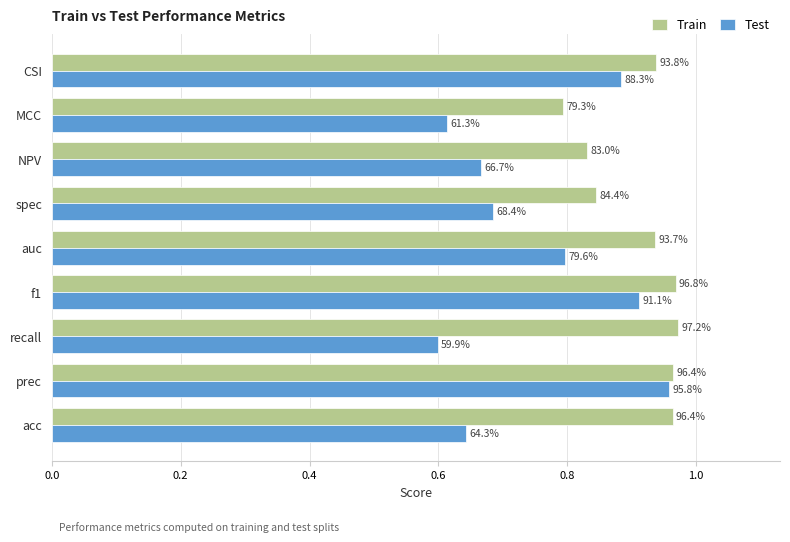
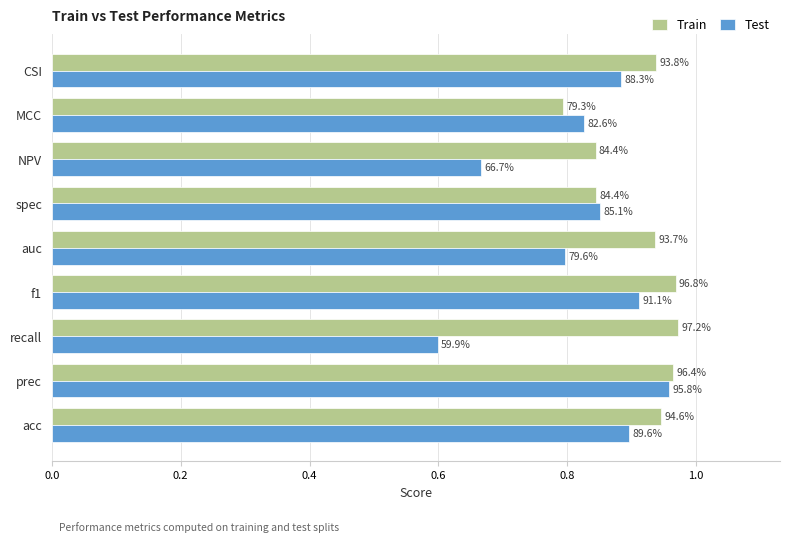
  {
    "Train": {
      "CSI": "93.8%",
      "MCC": "79.3%",
-     "NPV": "83.0%",
+     "NPV": "84.4%",
      "spec": "84.4%",
      "auc": "93.7%",
      "f1": "96.8%",
      "recall": "97.2%",
      "prec": "96.4%",
-     "acc": "96.4%"
+     "acc": "94.6%"
    },
    "Test": {
      "CSI": "88.3%",
-     "MCC": "61.3%",
+     "MCC": "82.6%",
      "NPV": "66.7%",
-     "spec": "68.4%",
+     "spec": "85.1%",
      "auc": "79.6%",
      "f1": "91.1%",
      "recall": "59.9%",
      "prec": "95.8%",
-     "acc": "64.3%"
+     "acc": "89.6%"
    }
  }
